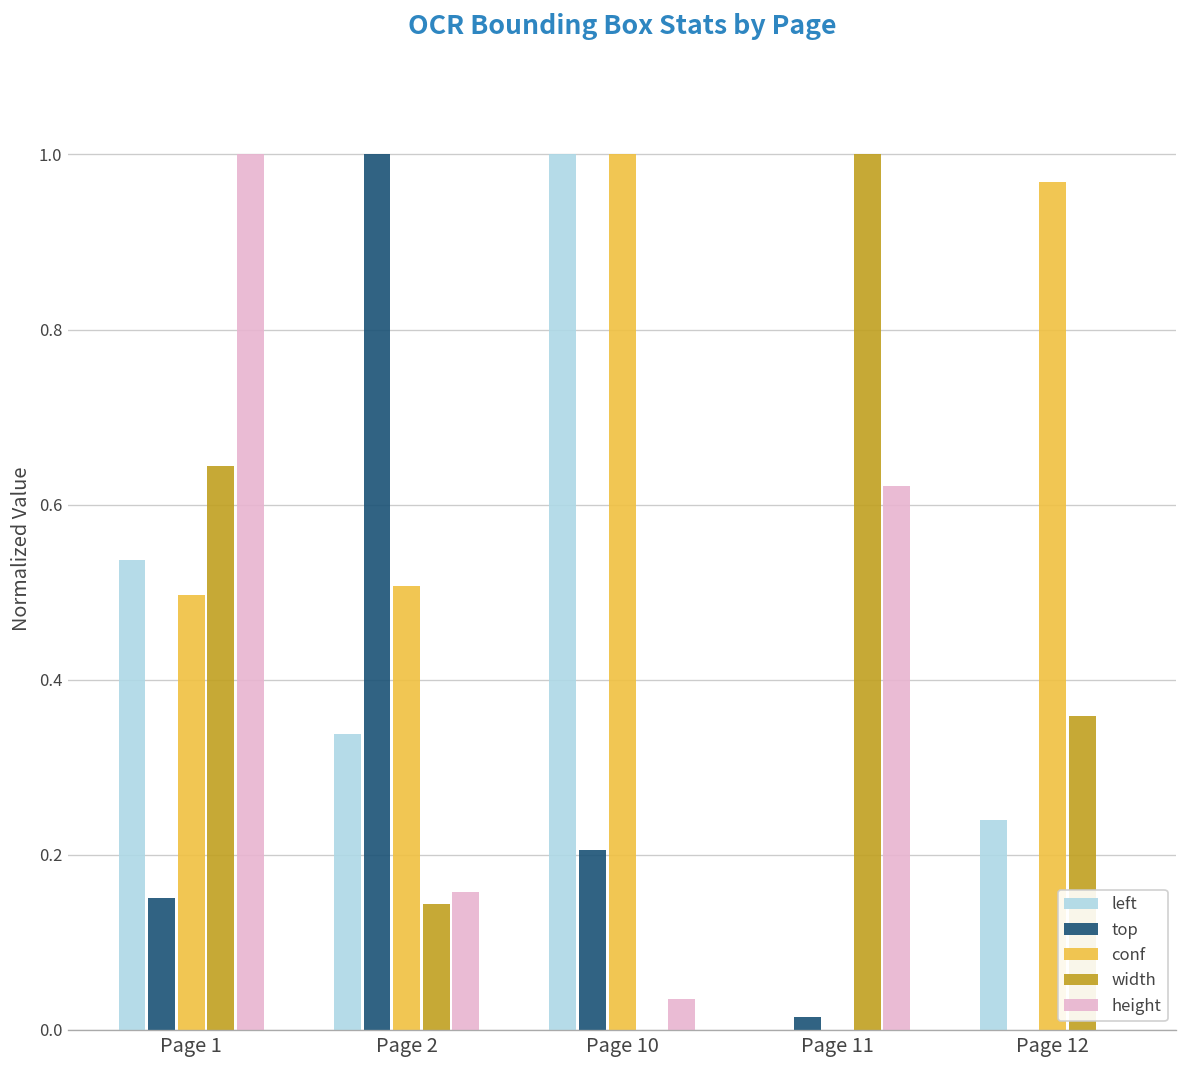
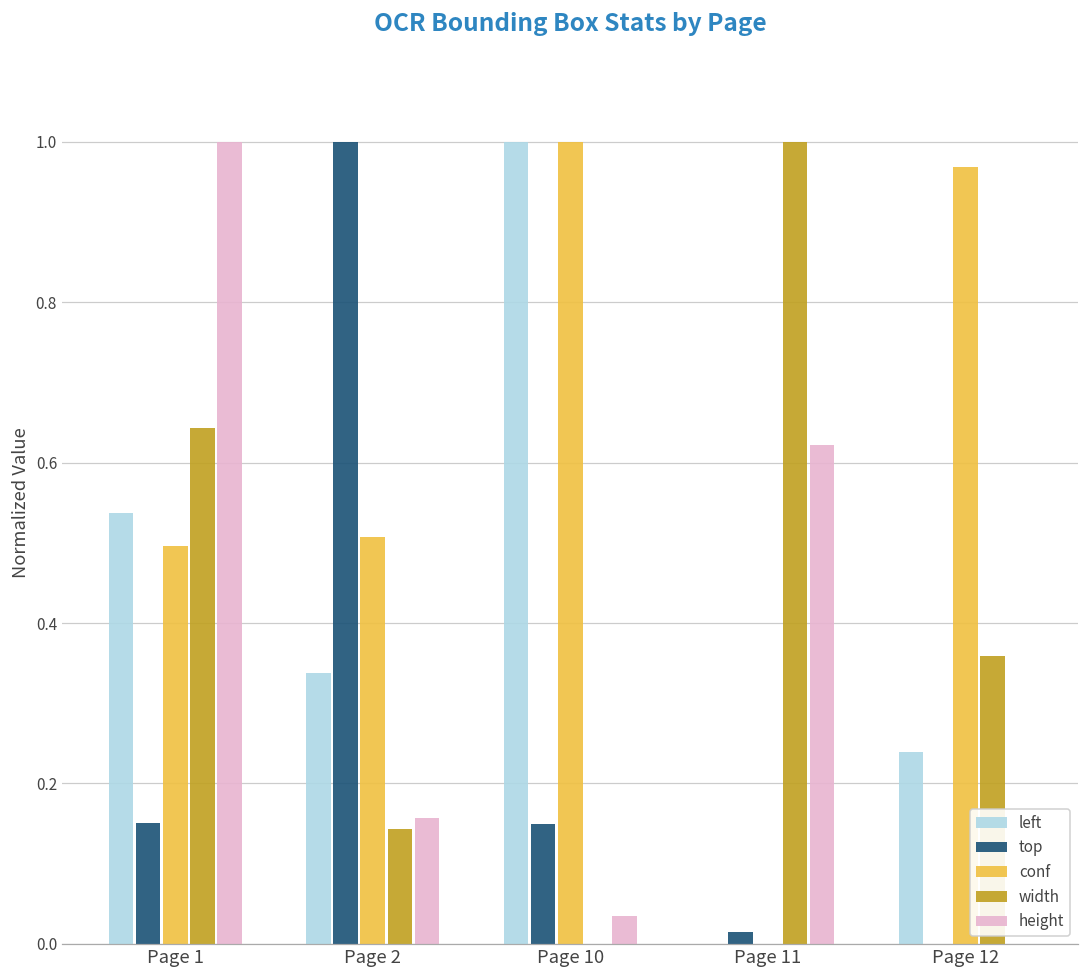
  {
    "left": {
      "Page 1": 0.54,
      "Page 2": 0.34,
      "Page 10": 1.00,
      "Page 11": 0.00,
      "Page 12": 0.24
    },
    "top": {
      "Page 1": 0.15,
      "Page 2": 1.00,
-     "Page 10": 0.21,
+     "Page 10": 0.15,
      "Page 11": 0.01,
      "Page 12": 0.00
    },
    "conf": {
      "Page 1": 0.50,
      "Page 2": 0.51,
      "Page 10": 1.00,
      "Page 11": 0.00,
      "Page 12": 0.97
    },
    "width": {
      "Page 1": 0.64,
      "Page 2": 0.14,
      "Page 10": 0.00,
      "Page 11": 1.00,
      "Page 12": 0.36
    },
    "height": {
      "Page 1": 1.00,
      "Page 2": 0.16,
      "Page 10": 0.03,
      "Page 11": 0.62,
      "Page 12": 0.00
    }
  }
